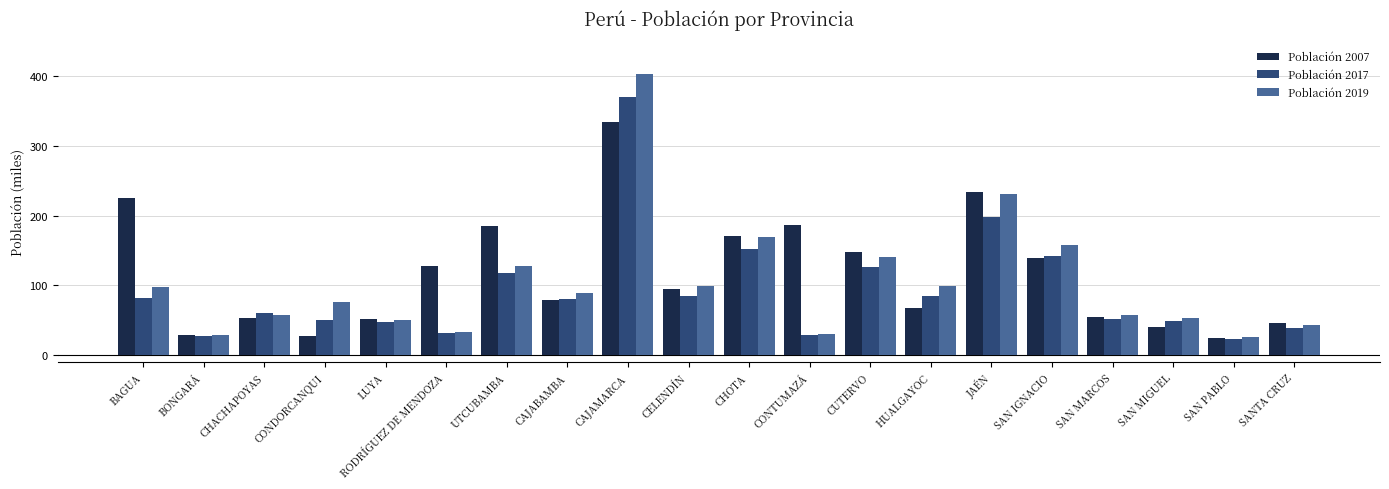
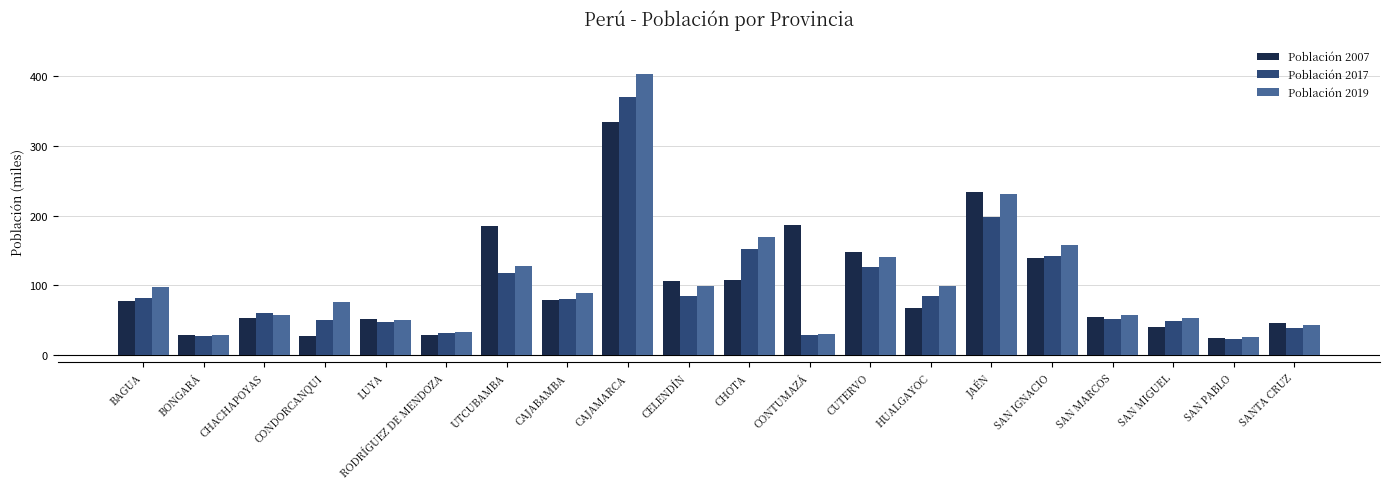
  {
    "Población 2007": {
-     "BAGUA": 230,
+     "BAGUA": 80,
      "BONGARÁ": 30,
      "CHACHAPOYAS": 50,
      "CONDORCANQUI": 30,
      "LUYA": 50,
-     "RODRÍGUEZ DE MENDOZA": 130,
+     "RODRÍGUEZ DE MENDOZA": 30,
      "UTCUBAMBA": 190,
      "CAJABAMBA": 80,
      "CAJAMARCA": 330,
-     "CELENDÍN": 90,
-     "CHOTA": 170,
+     "CELENDÍN": 110,
+     "CHOTA": 110,
      "CONTUMAZÁ": 190,
      "CUTERVO": 150,
      "HUALGAYOC": 70,
      "JAÉN": 230,
      "SAN IGNACIO": 140,
      "SAN MARCOS": 50,
      "SAN MIGUEL": 40,
      "SAN PABLO": 20,
      "SANTA CRUZ": 50
    }
  }
